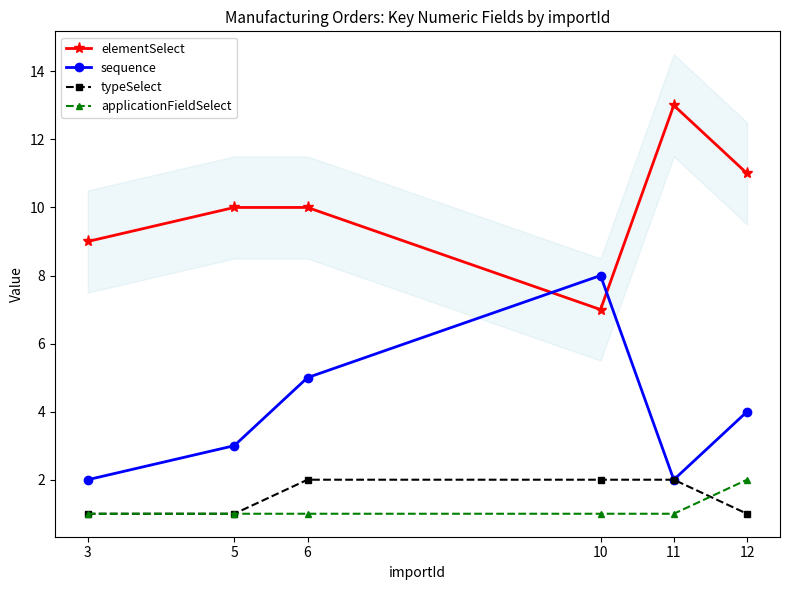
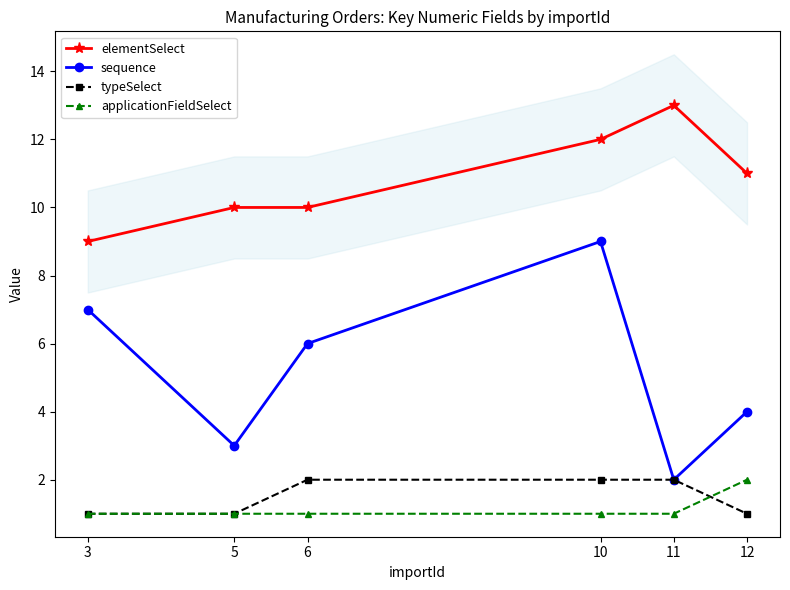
  {
    "elementSelect": {
      "3": 9,
      "5": 10,
      "6": 10,
-     "10": 7,
+     "10": 12,
      "11": 13,
      "12": 11
    },
    "sequence": {
-     "3": 2,
+     "3": 7,
      "5": 3,
-     "6": 5,
-     "10": 8,
+     "6": 6,
+     "10": 9,
      "12": 4
    },
    "typeSelect": {
      "6": 2,
      "10": 2,
      "12": 1
    },
    "applicationFieldSelect": {
      "6": 1,
      "10": 1,
      "11": 1,
      "12": 2
    }
  }
